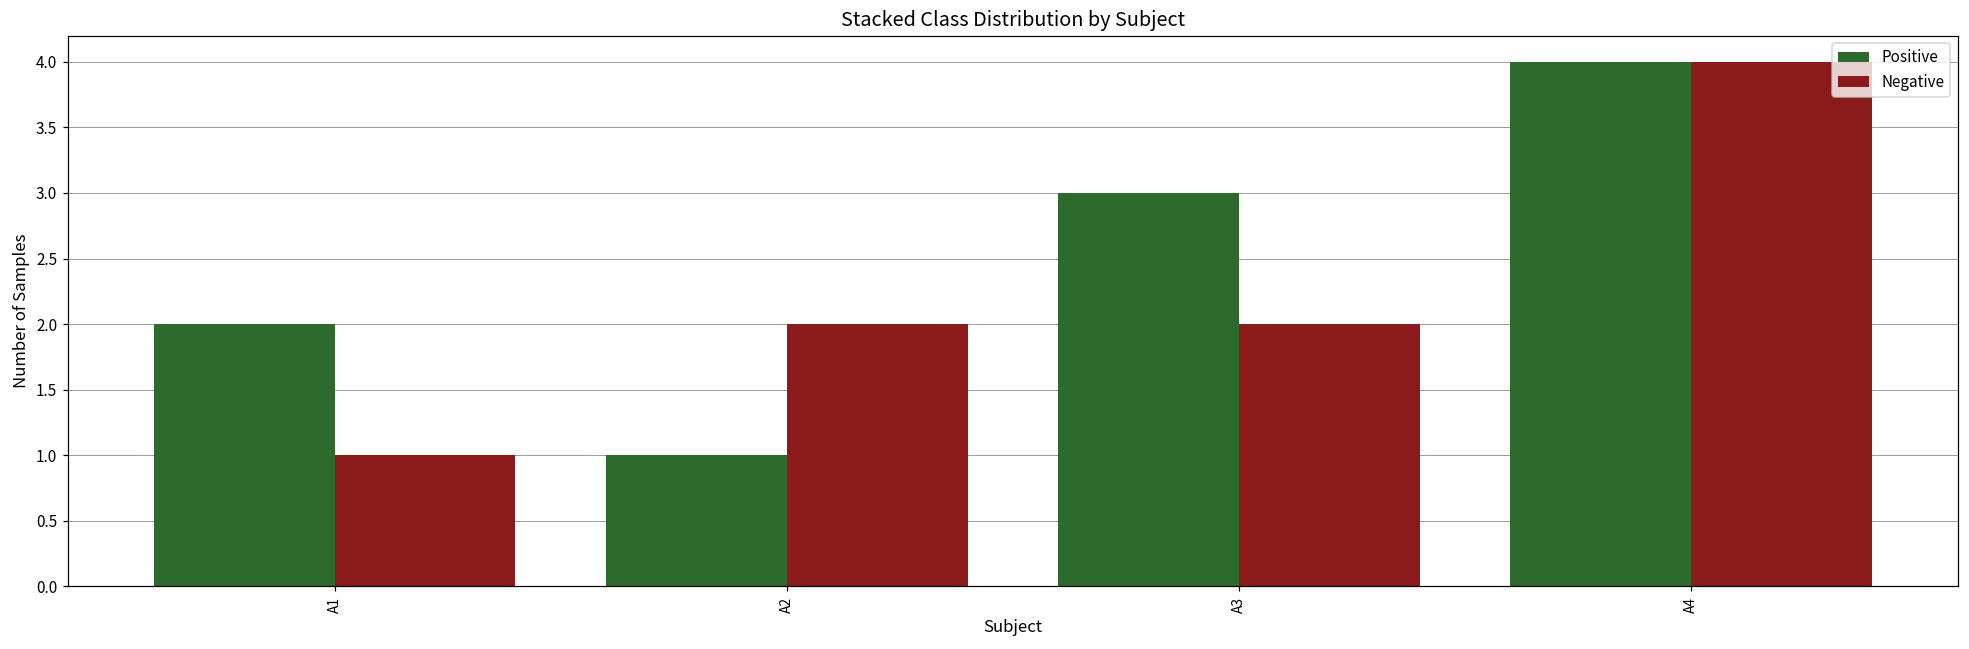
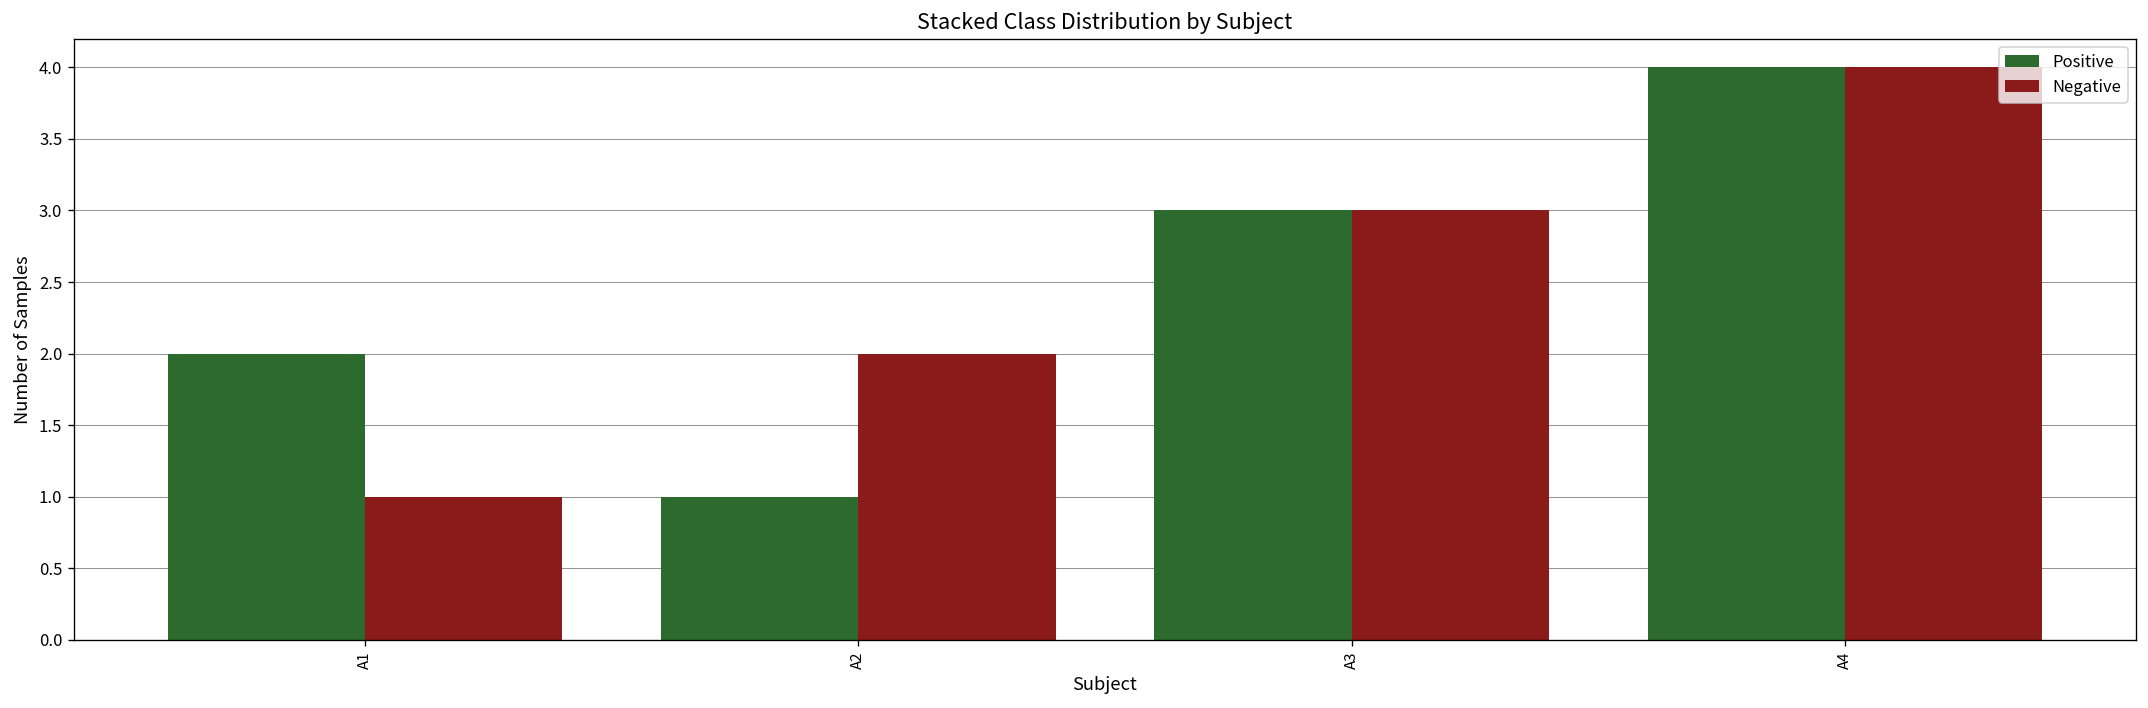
  {
    "Positive": {
      "A1": 2,
      "A2": 1,
      "A3": 3,
      "A4": 4
    },
    "Negative": {
      "A1": 1,
      "A2": 2,
-     "A3": 2,
+     "A3": 3,
      "A4": 4
    }
  }
